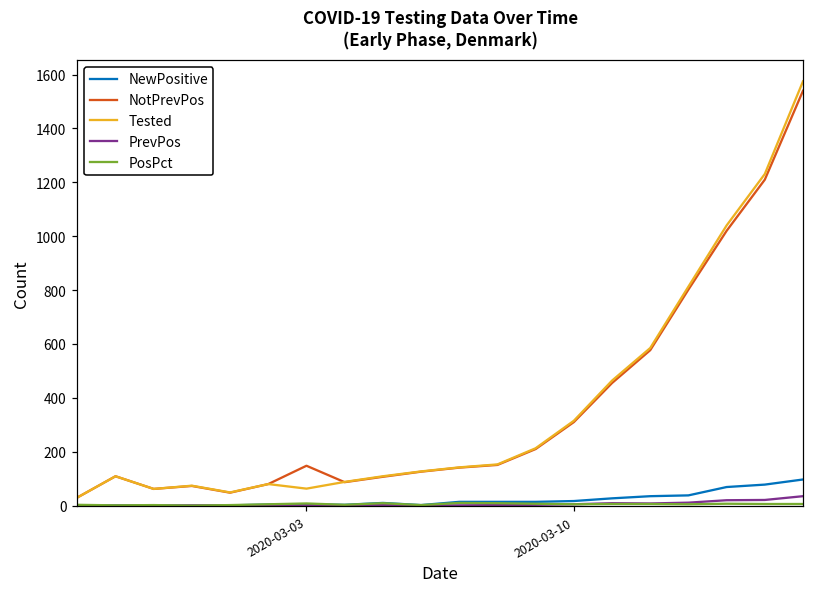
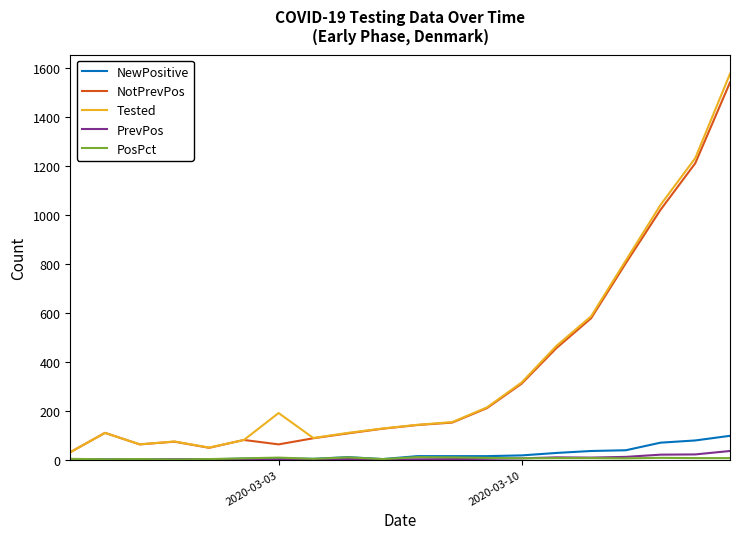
  {
    "NewPositive": {
      "2020-03-10": 20
    },
    "NotPrevPos": {
-     "2020-03-03": 150
+     "2020-03-03": 60
    },
    "Tested": {
-     "2020-03-03": 60
+     "2020-03-03": 190
    }
  }
